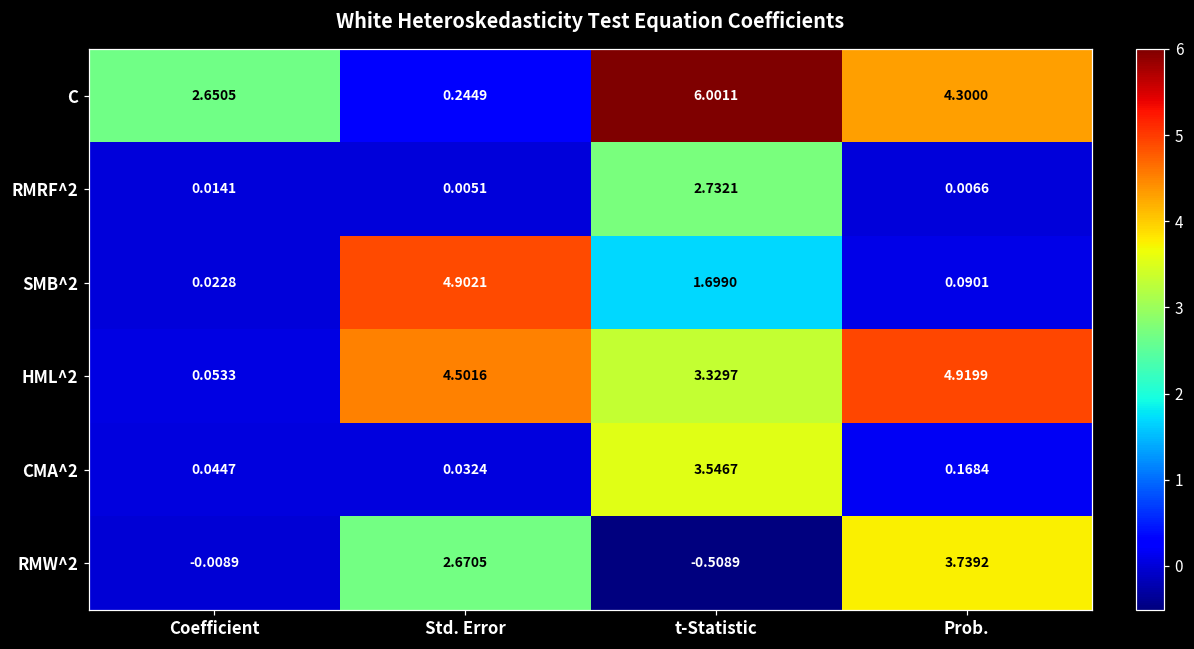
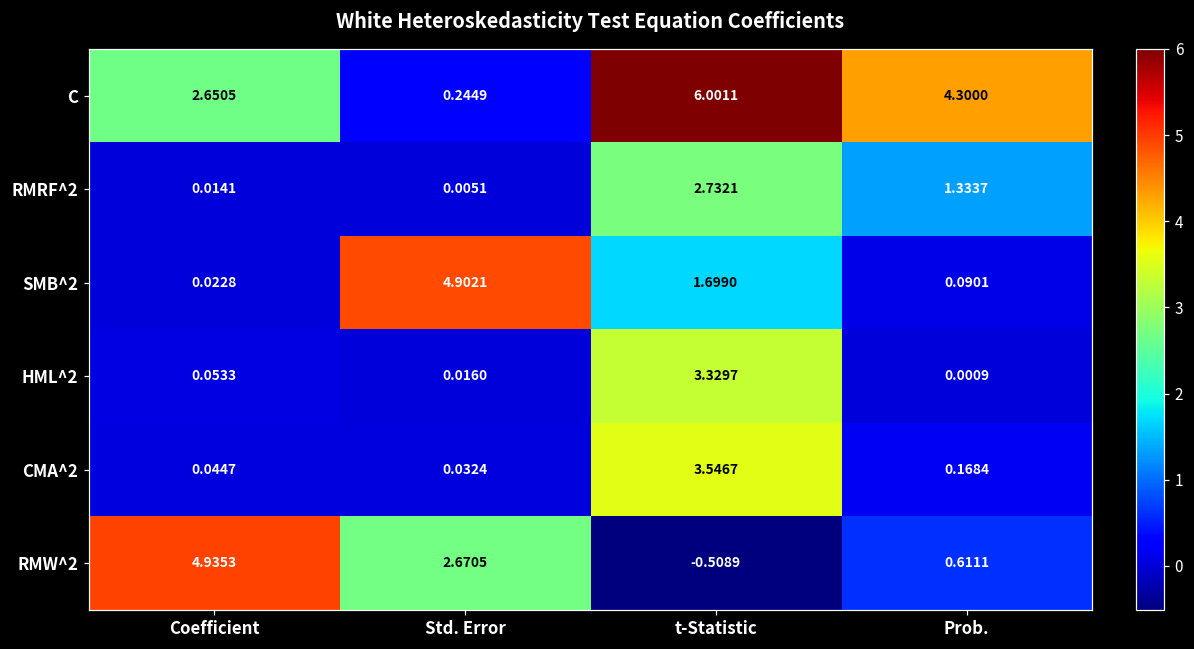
  {
    "C": {
      "Coefficient": 2.6505,
      "Std. Error": 0.2449,
      "t-Statistic": 6.0011,
      "Prob.": 4.3000
    },
    "RMRF^2": {
      "Coefficient": 0.0141,
      "Std. Error": 0.0051,
      "t-Statistic": 2.7321,
-     "Prob.": 0.0066
+     "Prob.": 1.3337
    },
    "SMB^2": {
      "Coefficient": 0.0228,
      "Std. Error": 4.9021,
      "t-Statistic": 1.6990,
      "Prob.": 0.0901
    },
    "HML^2": {
      "Coefficient": 0.0533,
-     "Std. Error": 4.5016,
+     "Std. Error": 0.0160,
      "t-Statistic": 3.3297,
-     "Prob.": 4.9199
+     "Prob.": 0.0009
    },
    "CMA^2": {
      "Coefficient": 0.0447,
      "Std. Error": 0.0324,
      "t-Statistic": 3.5467,
      "Prob.": 0.1684
    },
    "RMW^2": {
-     "Coefficient": -0.0089,
+     "Coefficient": 4.9353,
      "Std. Error": 2.6705,
      "t-Statistic": -0.5089,
-     "Prob.": 3.7392
+     "Prob.": 0.6111
    }
  }
